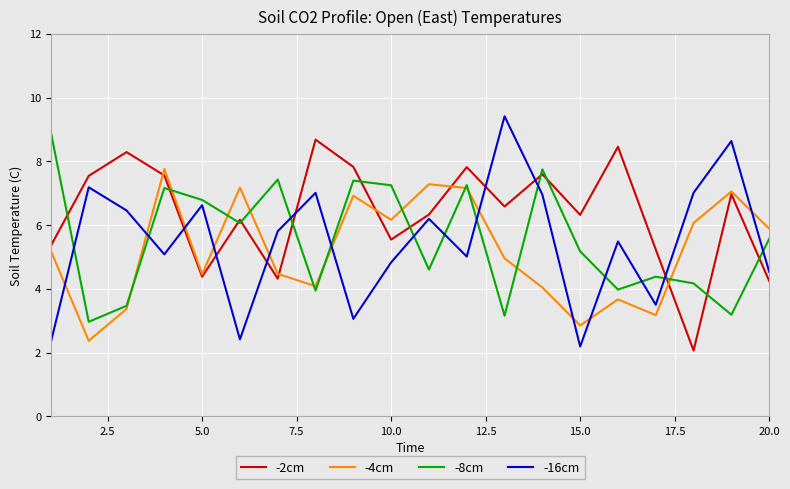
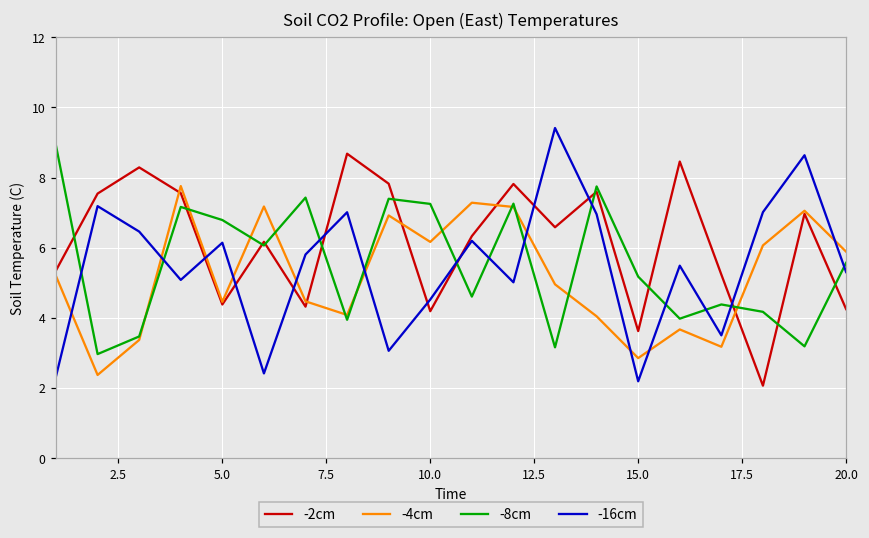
  {
    "-2cm": {
-     "10.0": 5.5,
-     "15.0": 6.3,
+     "10.0": 4.2,
+     "15.0": 3.6,
      "20.0": 4.2
    },
    "-4cm": {
      "10.0": 6.2,
      "15.0": 2.9,
      "20.0": 5.9
    },
    "-8cm": {
      "5.0": 6.8,
      "10.0": 7.2,
      "15.0": 5.2,
      "20.0": 5.6
    },
    "-16cm": {
-     "5.0": 6.6,
-     "10.0": 4.8,
+     "5.0": 6.1,
+     "10.0": 4.5,
      "15.0": 2.2,
-     "20.0": 4.5
+     "20.0": 5.3
    }
  }
